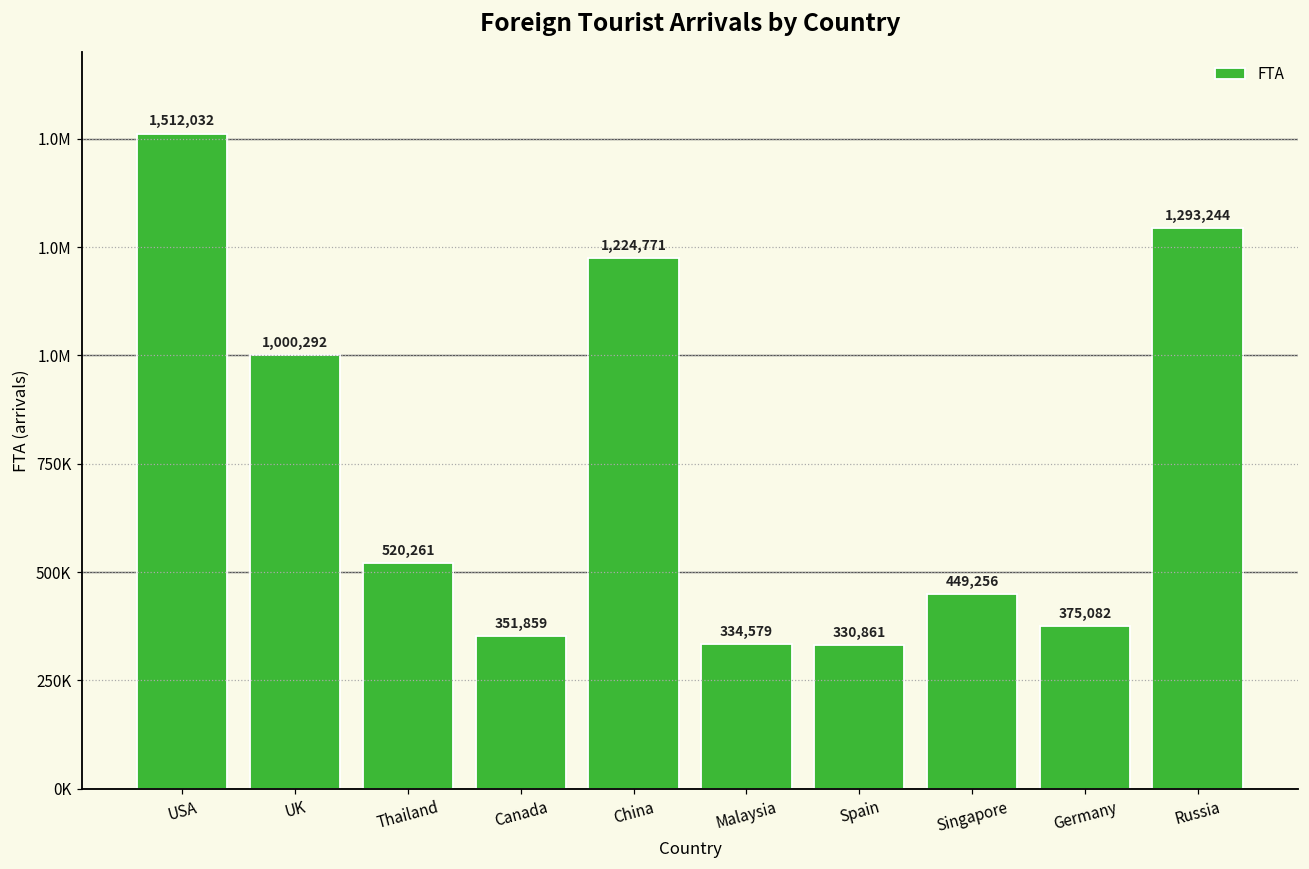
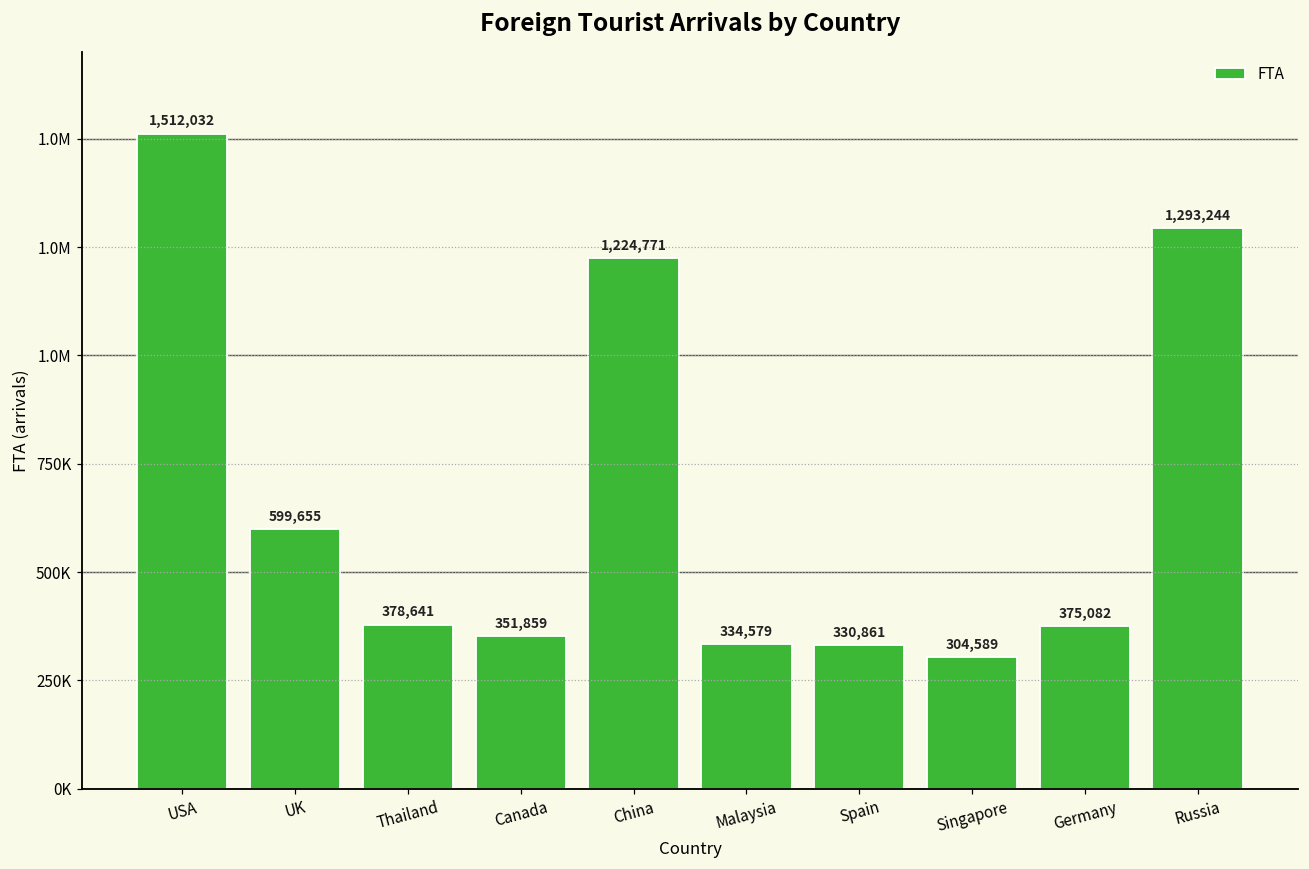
  {
    "USA": "1,512,032",
-   "UK": "1,000,292",
-   "Thailand": "520,261",
+   "UK": "599,655",
+   "Thailand": "378,641",
    "Canada": "351,859",
    "China": "1,224,771",
    "Malaysia": "334,579",
    "Spain": "330,861",
-   "Singapore": "449,256",
+   "Singapore": "304,589",
    "Germany": "375,082",
    "Russia": "1,293,244"
  }
